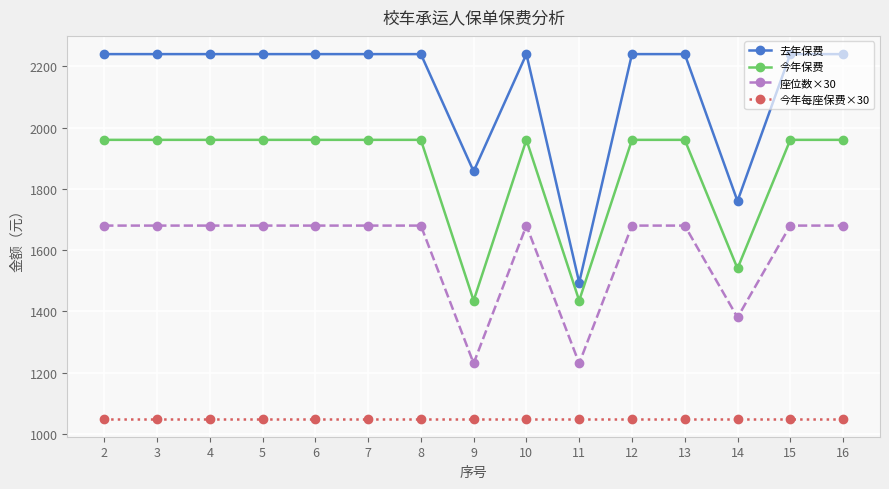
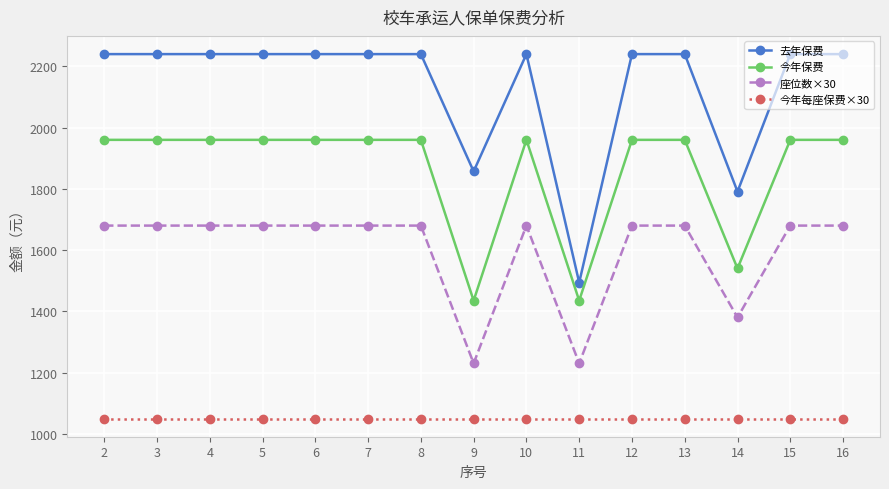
  {
    "去年保费": {
      "2": 2240,
      "3": 2240,
      "4": 2240,
      "5": 2240,
      "6": 2240,
      "7": 2240,
      "8": 2240,
      "9": 1860,
      "10": 2240,
      "11": 1490,
      "12": 2240,
      "13": 2240,
-     "14": 1760
+     "14": 1790
    },
    "今年保费": {
      "2": 1960,
      "3": 1960,
      "4": 1960,
      "5": 1960,
      "6": 1960,
      "7": 1960,
      "8": 1960,
      "9": 1440,
      "10": 1960,
      "11": 1440,
      "12": 1960,
      "13": 1960,
      "14": 1540,
      "15": 1960,
      "16": 1960
    },
    "座位数×30": {
      "2": 1680,
      "3": 1680,
      "4": 1680,
      "5": 1680,
      "6": 1680,
      "7": 1680,
      "8": 1680,
      "9": 1230,
      "10": 1680,
      "11": 1230,
      "12": 1680,
      "13": 1680,
      "14": 1380,
      "15": 1680,
      "16": 1680
    },
    "今年每座保费×30": {
      "2": 1050,
      "3": 1050,
      "4": 1050,
      "5": 1050,
      "6": 1050,
      "7": 1050,
      "8": 1050,
      "9": 1050,
      "10": 1050,
      "11": 1050,
      "12": 1050,
      "13": 1050,
      "14": 1050,
      "15": 1050,
      "16": 1050
    }
  }
